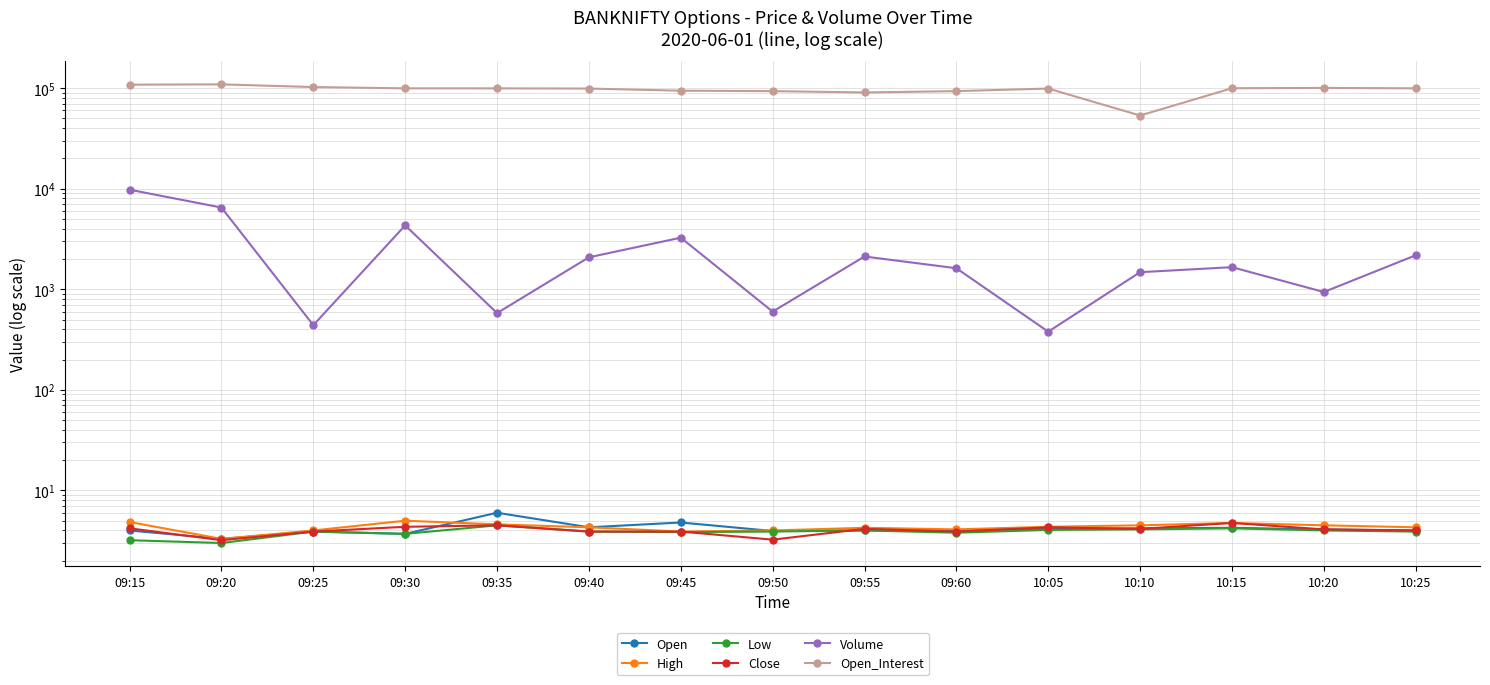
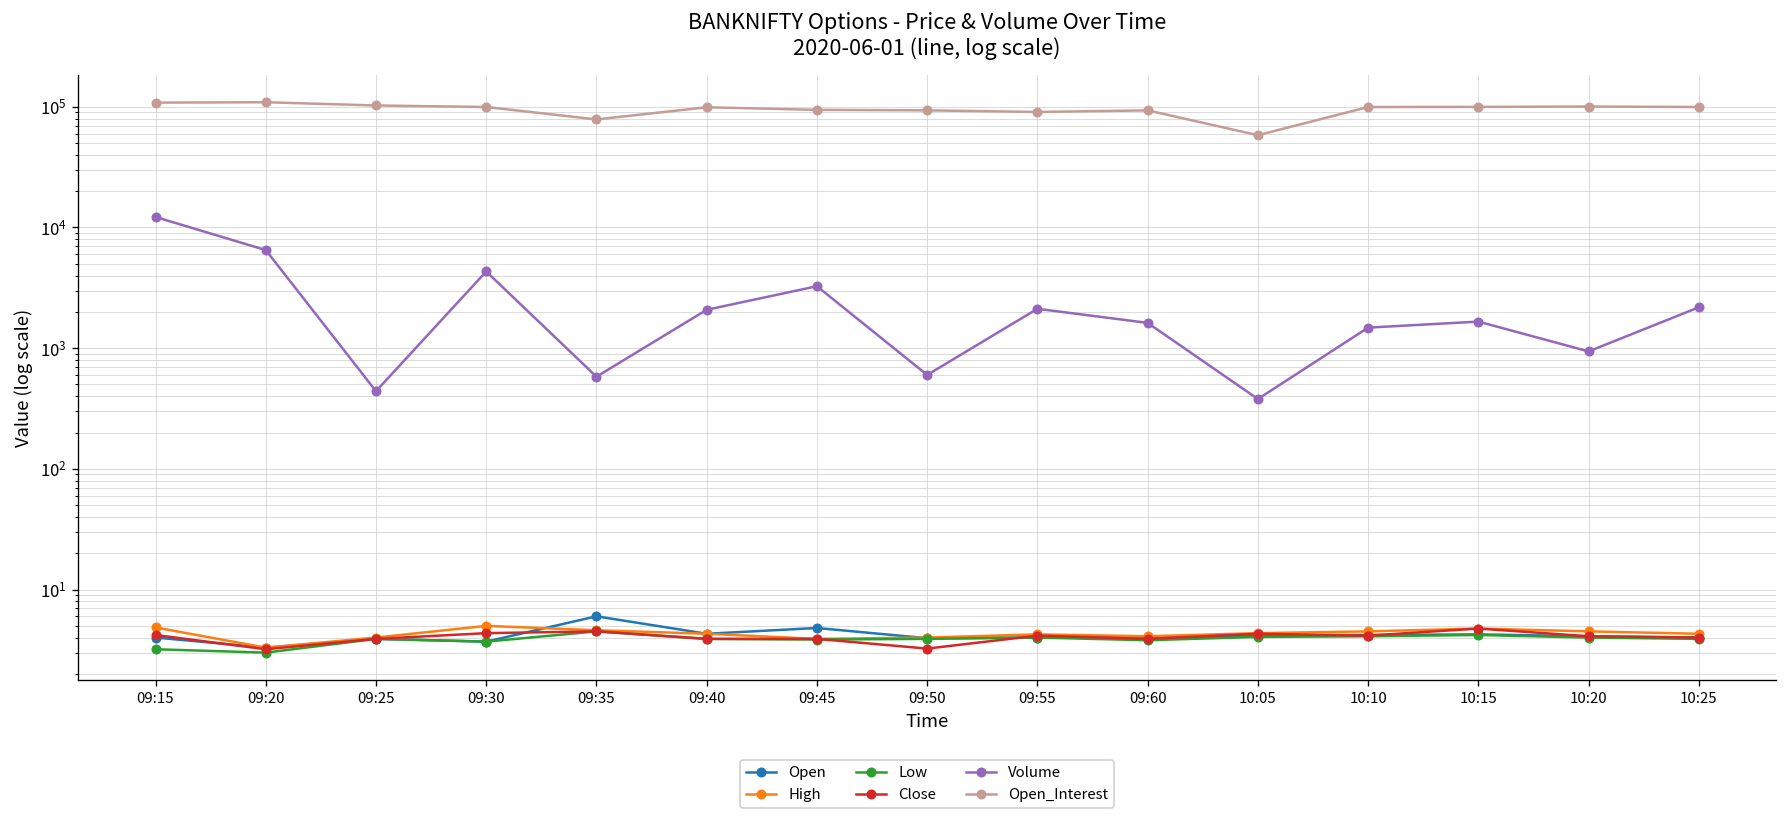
  {
    "Open": {
      "09:35": 6,
      "09:45": 5
    },
    "High": {
      "09:15": 5,
      "09:30": 5,
      "10:10": 5,
      "10:20": 5,
      "10:25": 4.3
    },
    "Low": {
      "09:15": 3.2,
      "09:20": 3
    },
    "Close": {
      "09:30": 4.4,
      "09:50": 3.2
    },
    "Volume": {
-     "09:15": 10000,
+     "09:15": 12000,
      "09:20": 7000,
      "09:25": 400,
      "09:30": 4300,
      "09:35": 600,
      "09:40": 2100,
      "09:45": 3300,
      "09:50": 600,
      "09:55": 2100,
      "09:60": 1600,
      "10:05": 380,
      "10:10": 1500,
      "10:15": 1700,
      "10:20": 900,
      "10:25": 2200
    },
    "Open_Interest": {
      "09:15": 110000,
      "09:20": 110000,
      "09:25": 100000,
      "09:30": 100000,
-     "09:35": 100000,
+     "09:35": 80000,
      "09:40": 100000,
      "09:45": 90000,
      "09:50": 90000,
      "09:55": 90000,
      "09:60": 90000,
-     "10:05": 100000,
-     "10:10": 50000,
+     "10:05": 60000,
+     "10:10": 100000,
      "10:15": 100000,
      "10:20": 100000,
      "10:25": 100000
    }
  }
